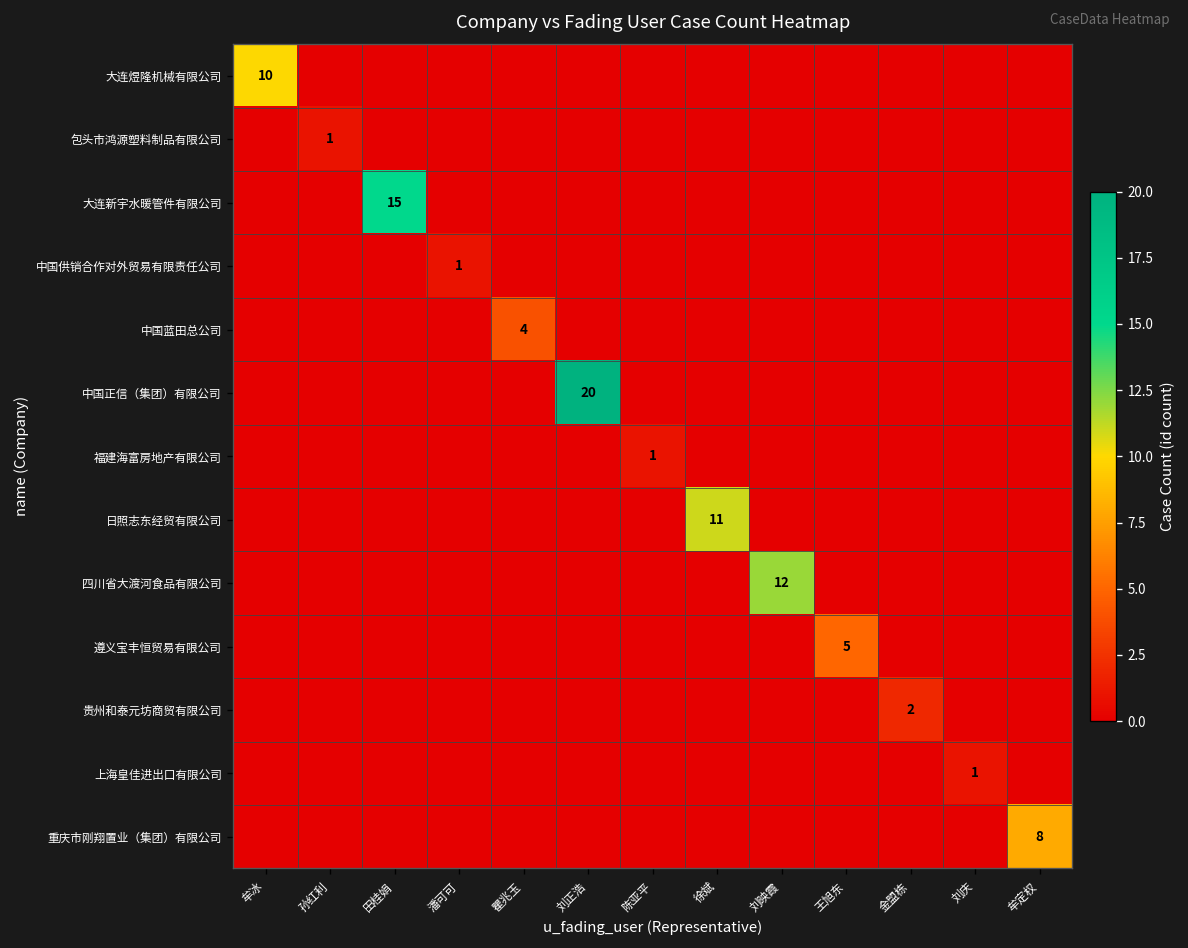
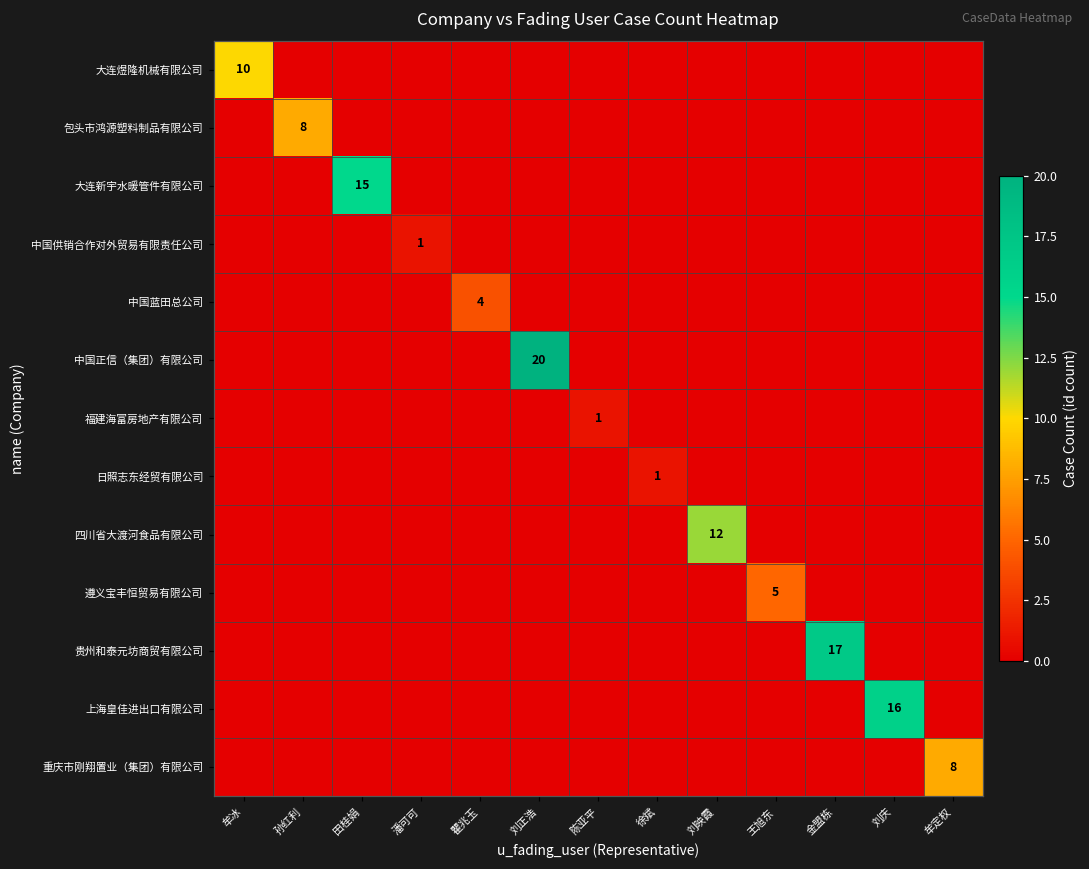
  {
    "大连煜隆机械有限公司": {
      "牟冰": 10
    },
    "包头市鸿源塑料制品有限公司": {
-     "孙红利": 1
+     "孙红利": 8
    },
    "大连新宇水暖管件有限公司": {
      "田桂娟": 15
    },
    "中国供销合作对外贸易有限责任公司": {
      "潘可可": 1
    },
    "中国蓝田总公司": {
      "瞿兆玉": 4
    },
    "中国正信（集团）有限公司": {
      "刘正浩": 20
    },
    "福建海富房地产有限公司": {
      "陈亚平": 1
    },
    "日照志东经贸有限公司": {
-     "徐斌": 11
+     "徐斌": 1
    },
    "四川省大渡河食品有限公司": {
      "刘映霞": 12
    },
    "遵义宝丰恒贸易有限公司": {
      "王旭东": 5
    },
    "贵州和泰元坊商贸有限公司": {
-     "金盟栋": 2
+     "金盟栋": 17
    },
    "上海皇佳进出口有限公司": {
-     "刘庆": 1
+     "刘庆": 16
    },
    "重庆市刚翔置业（集团）有限公司": {
      "牟定权": 8
    }
  }
